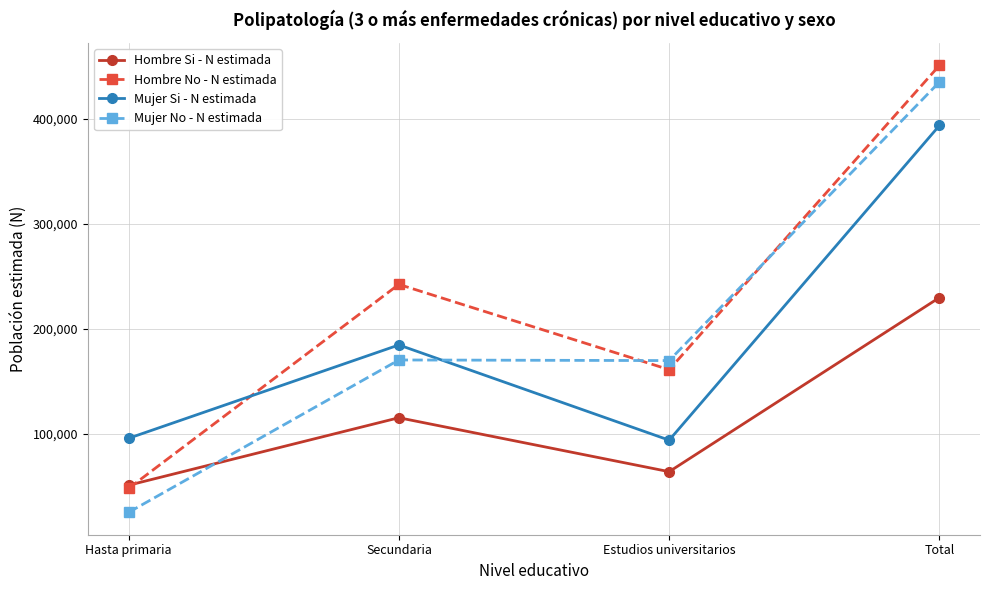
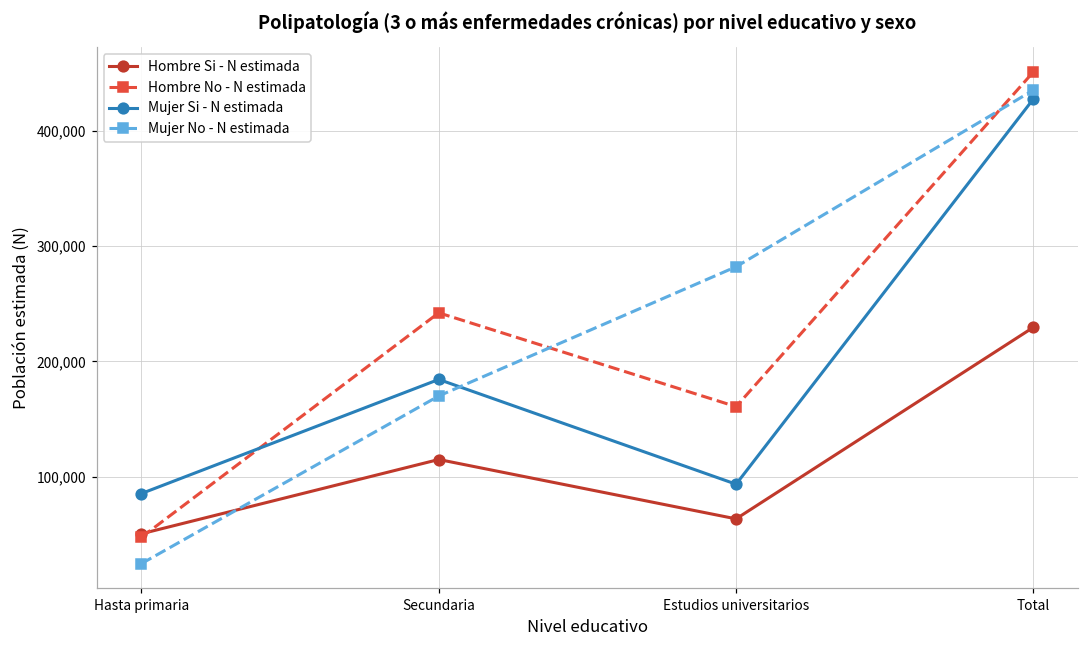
  {
    "Mujer Si - N estimada": {
-     "Hasta primaria": "96,000",
+     "Hasta primaria": "86,000",
      "Secundaria": "184,000",
      "Estudios universitarios": "94,000",
-     "Total": "394,000"
+     "Total": "427,000"
    },
    "Mujer No - N estimada": {
      "Hasta primaria": "25,000",
      "Secundaria": "170,000",
-     "Estudios universitarios": "170,000",
+     "Estudios universitarios": "282,000",
      "Total": "435,000"
    }
  }
